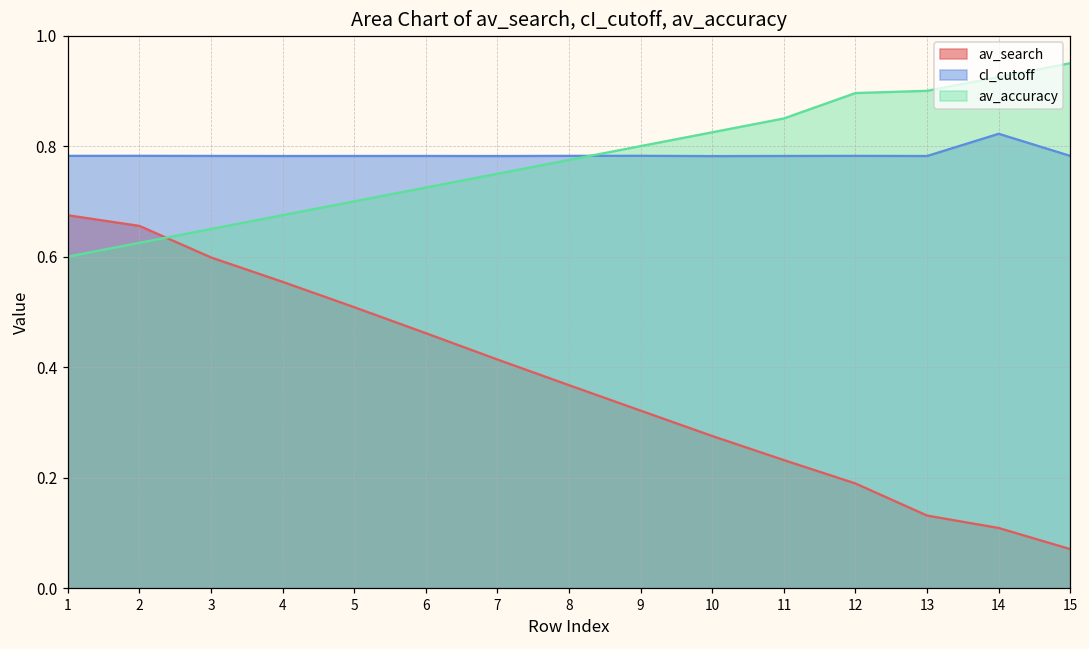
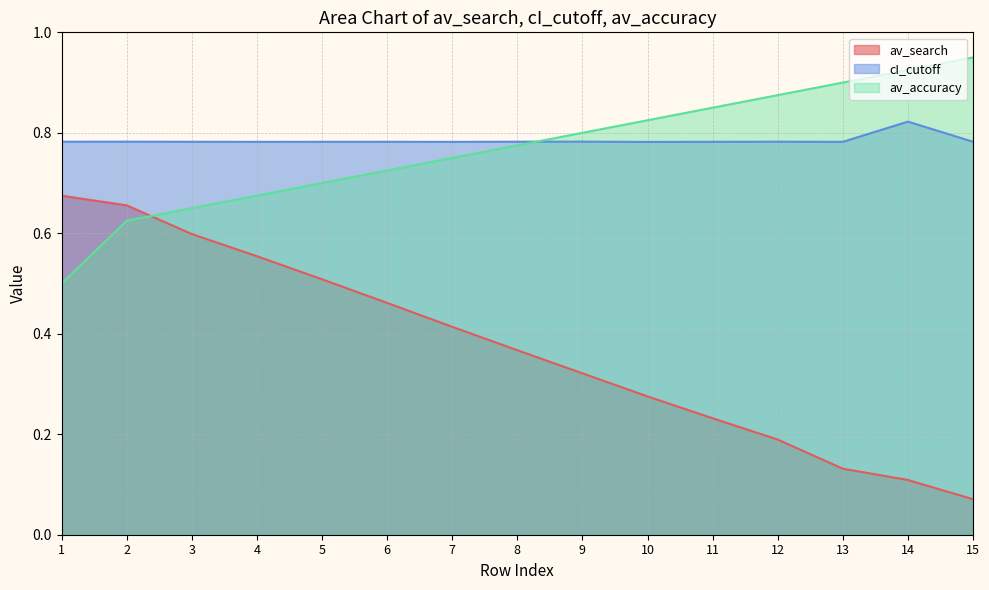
  {
    "av_search": {
      "1": 0.67,
      "2": 0.66,
      "3": 0.60,
      "4": 0.55,
      "5": 0.51,
      "6": 0.46,
      "7": 0.41,
      "8": 0.37,
      "9": 0.32,
      "10": 0.28,
      "11": 0.23,
      "12": 0.19,
      "13": 0.13,
      "14": 0.11,
      "15": 0.07
    },
    "cI_cutoff": {
      "1": 0.78,
      "2": 0.78,
      "3": 0.78,
      "4": 0.78,
      "5": 0.78,
      "6": 0.78,
      "7": 0.78,
      "8": 0.78,
      "9": 0.78,
      "10": 0.78,
      "11": 0.78,
      "12": 0.78,
      "13": 0.78,
      "14": 0.82,
      "15": 0.78
    },
    "av_accuracy": {
-     "1": 0.6,
+     "1": 0.5,
      "2": 0.63,
      "3": 0.65,
      "4": 0.68,
      "5": 0.70,
      "6": 0.73,
      "7": 0.75,
      "8": 0.78,
      "9": 0.80,
      "10": 0.83,
      "11": 0.85,
-     "12": 0.90,
+     "12": 0.88,
      "13": 0.90,
      "15": 0.95
    }
  }
